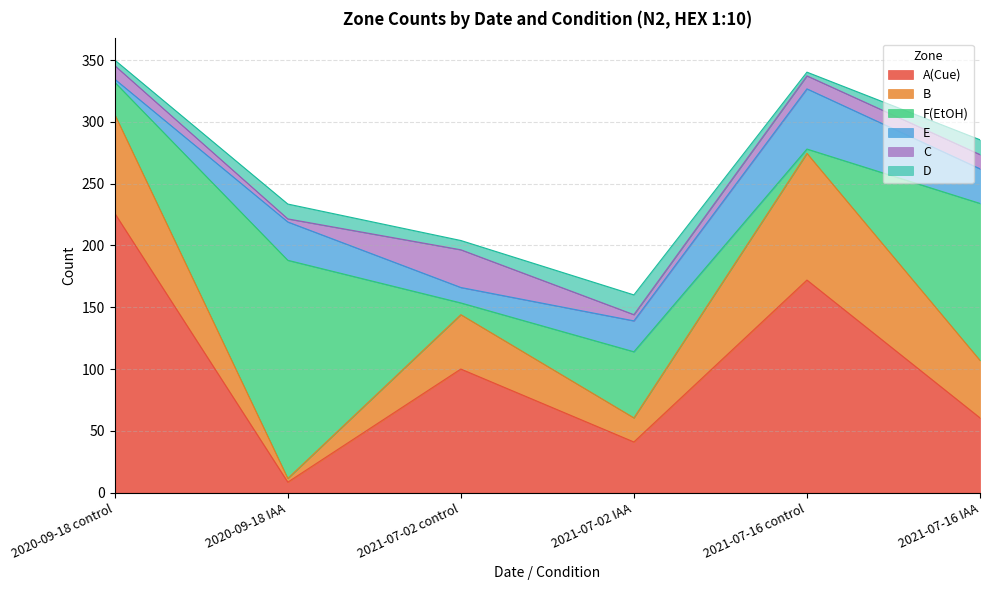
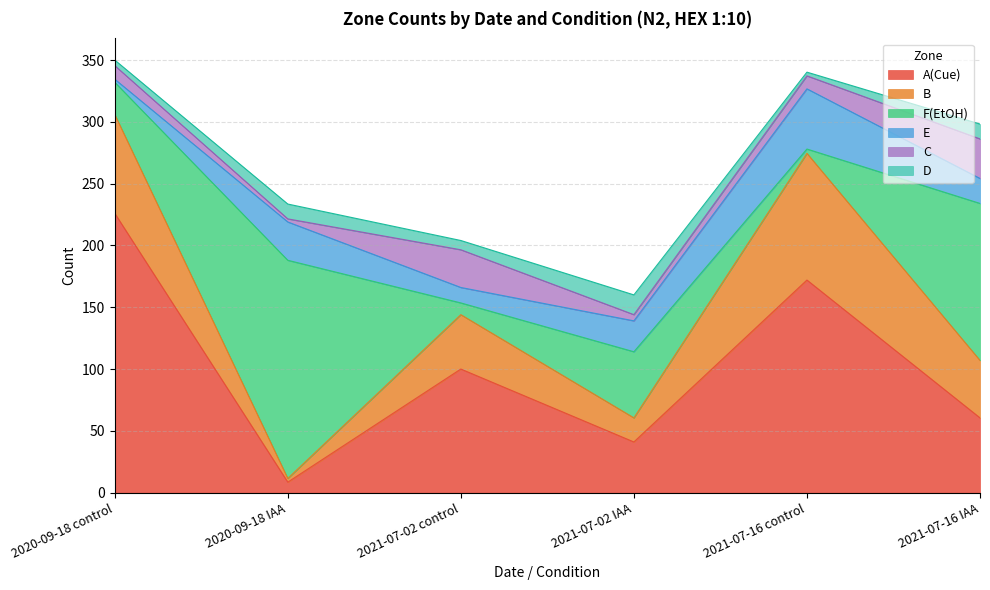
  {
    "E": {
      "2020-09-18 control": 3,
      "2020-09-18 IAA": 31,
      "2021-07-02 control": 13,
      "2021-07-02 IAA": 25,
      "2021-07-16 control": 49,
-     "2021-07-16 IAA": 28
+     "2021-07-16 IAA": 20
    },
    "C": {
      "2020-09-18 control": 11,
      "2020-09-18 IAA": 3,
      "2021-07-02 control": 31,
      "2021-07-02 IAA": 5,
      "2021-07-16 control": 11,
-     "2021-07-16 IAA": 12
+     "2021-07-16 IAA": 32
    }
  }
